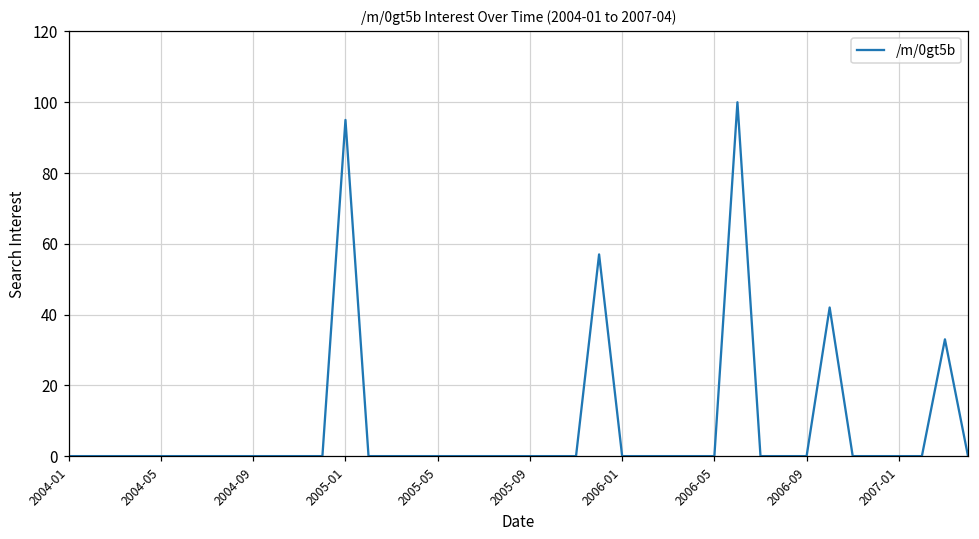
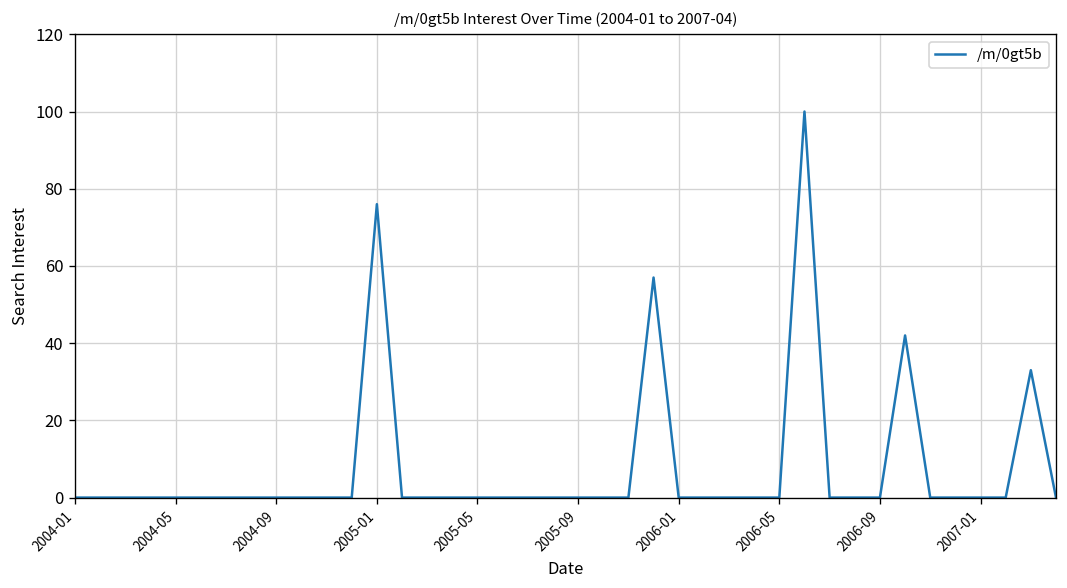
  {
    "2004-01": 0,
    "2004-05": 0,
    "2004-09": 0,
-   "2005-01": 95,
+   "2005-01": 76,
    "2005-05": 0,
    "2005-09": 0,
    "2006-01": 0,
    "2006-05": 0,
    "2006-09": 0,
    "2007-01": 0
  }
